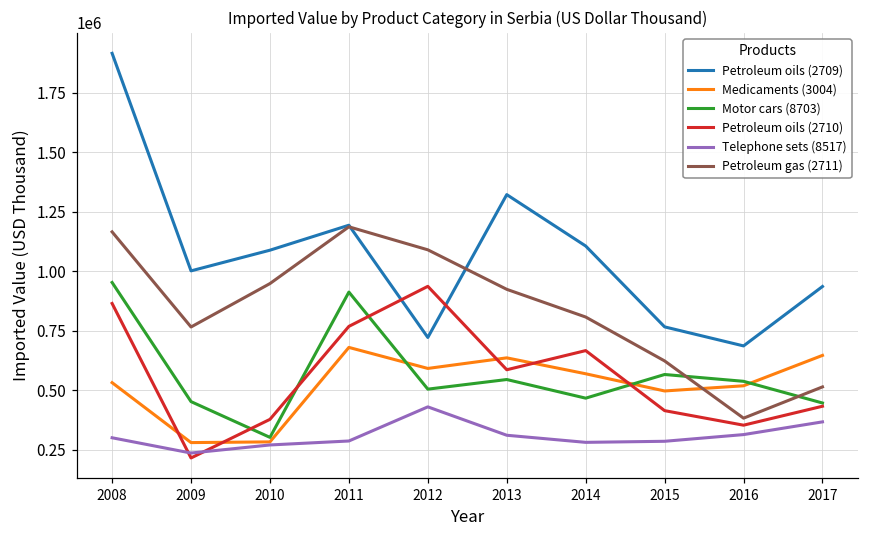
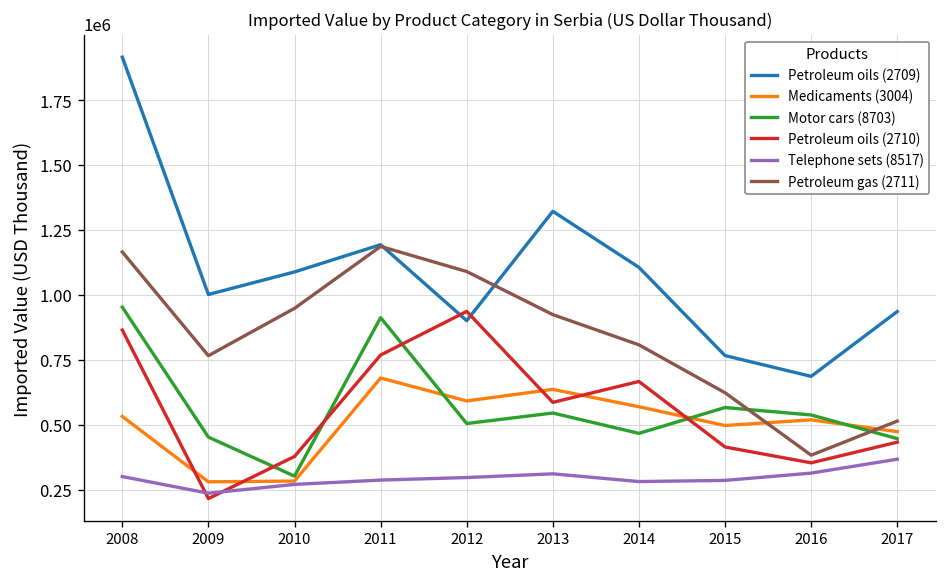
  {
    "Petroleum oils (2709)": {
      "2008": 1910000,
      "2009": 1000000,
      "2010": 1090000,
-     "2012": 720000,
+     "2012": 900000,
      "2013": 1320000,
      "2014": 1110000,
      "2015": 770000,
      "2016": 690000,
      "2017": 940000
    },
    "Medicaments (3004)": {
      "2008": 530000,
      "2009": 280000,
      "2010": 280000,
      "2011": 680000,
      "2012": 590000,
      "2013": 640000,
      "2014": 570000,
      "2015": 500000,
      "2016": 520000,
-     "2017": 650000
+     "2017": 470000
    },
    "Motor cars (8703)": {
      "2008": 950000,
      "2009": 450000,
      "2010": 300000,
      "2011": 910000,
      "2012": 500000,
      "2013": 550000,
      "2014": 470000,
      "2015": 570000,
      "2016": 540000,
      "2017": 450000
    },
    "Petroleum oils (2710)": {
      "2008": 860000,
      "2009": 220000,
      "2010": 380000,
      "2011": 770000,
      "2012": 940000,
      "2013": 590000,
      "2014": 670000,
      "2015": 410000,
      "2016": 350000,
      "2017": 430000
    },
    "Telephone sets (8517)": {
      "2008": 300000,
      "2009": 240000,
      "2010": 270000,
      "2011": 290000,
-     "2012": 430000,
+     "2012": 300000,
      "2013": 310000,
      "2014": 280000,
      "2015": 290000,
      "2016": 310000,
      "2017": 370000
    },
    "Petroleum gas (2711)": {
      "2008": 1170000,
      "2009": 770000,
      "2010": 950000,
      "2012": 1090000,
      "2013": 920000,
      "2014": 810000,
      "2015": 620000,
      "2016": 380000,
      "2017": 510000
    }
  }
